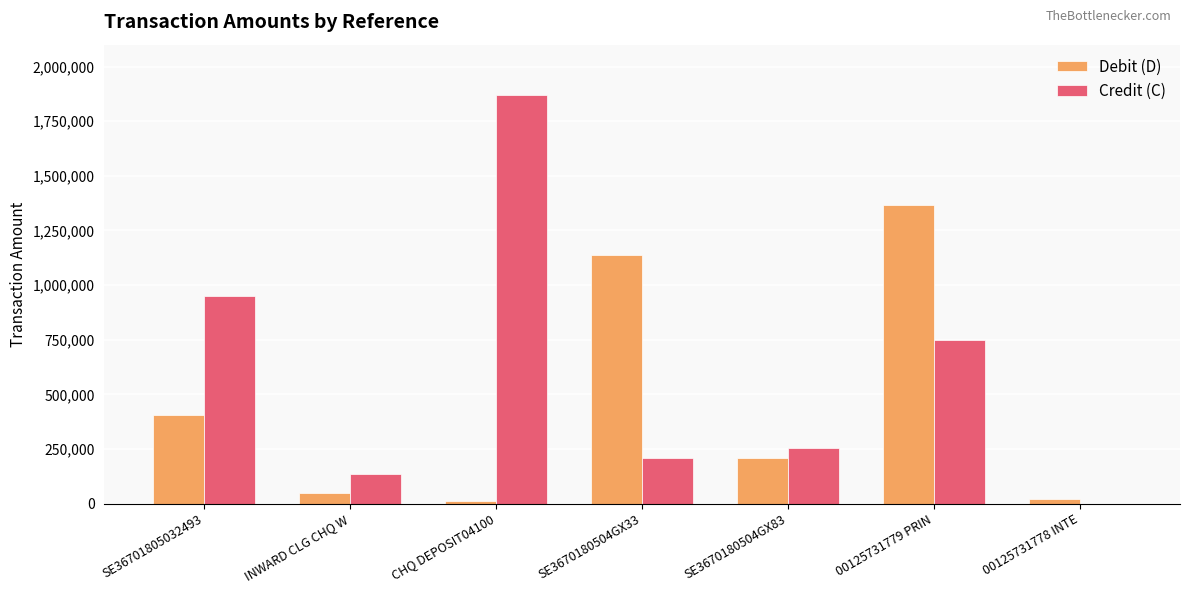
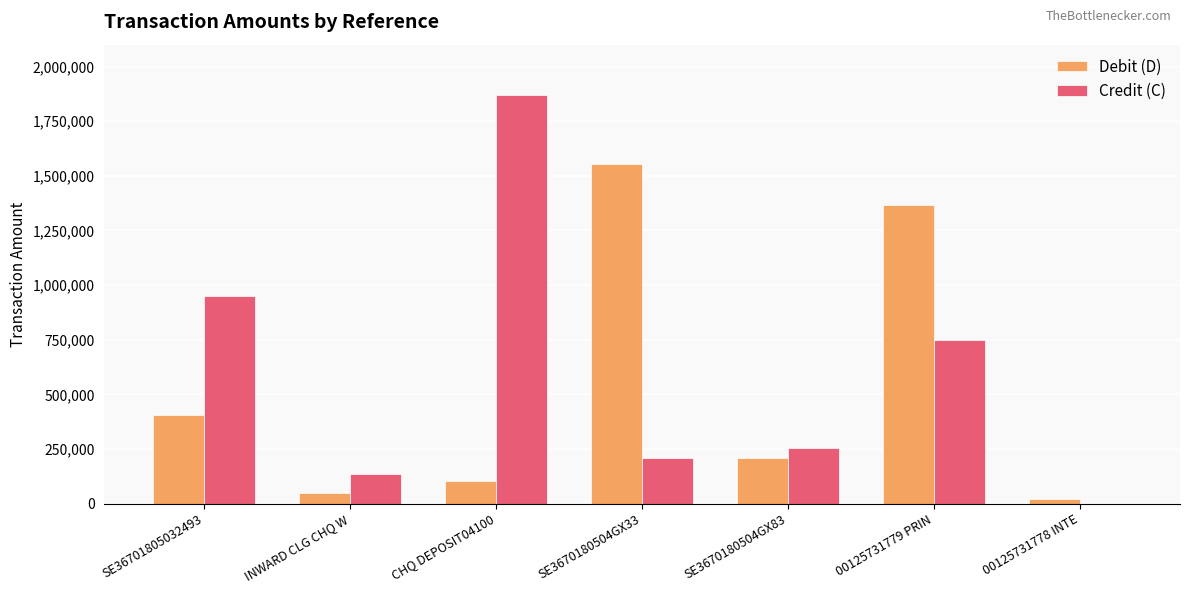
  {
    "Debit (D)": {
      "SE36701805032493": "400,000",
      "INWARD CLG CHQ W": "50,000",
-     "CHQ DEPOSIT04100": "10,000",
-     "SE3670180504GX33": "1,140,000",
+     "CHQ DEPOSIT04100": "110,000",
+     "SE3670180504GX33": "1,550,000",
      "SE3670180504GX83": "210,000",
      "00125731779 PRIN": "1,370,000",
      "00125731778 INTE": "20,000"
    },
    "Credit (C)": {
      "SE36701805032493": "950,000",
      "INWARD CLG CHQ W": "130,000",
      "CHQ DEPOSIT04100": "1,870,000",
      "SE3670180504GX33": "210,000",
      "SE3670180504GX83": "250,000",
      "00125731779 PRIN": "750,000",
      "00125731778 INTE": "0"
    }
  }
